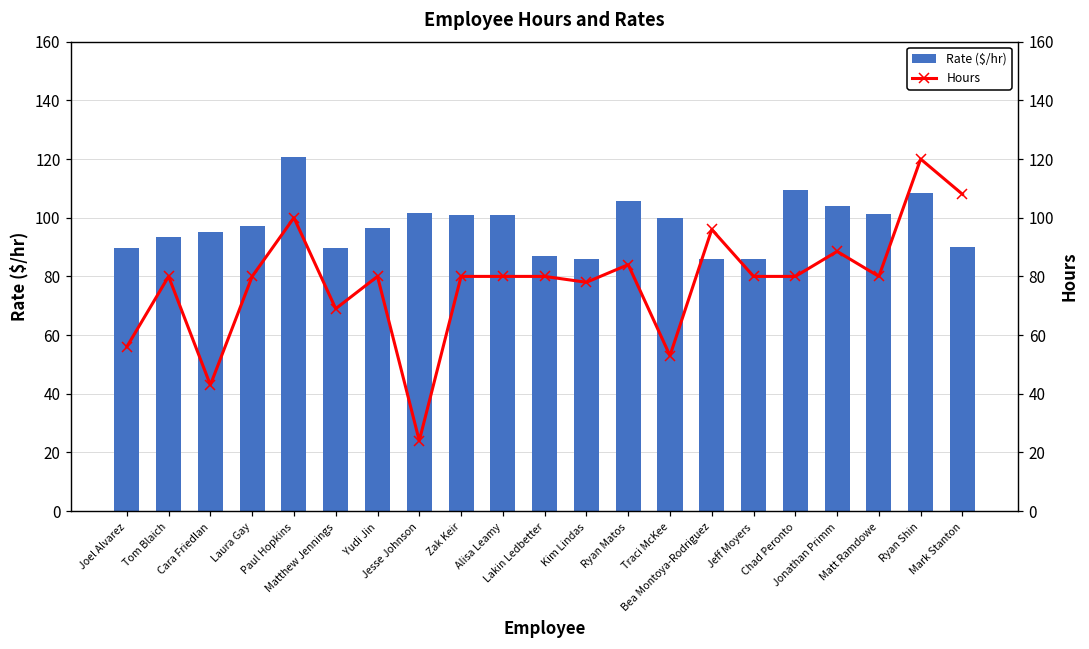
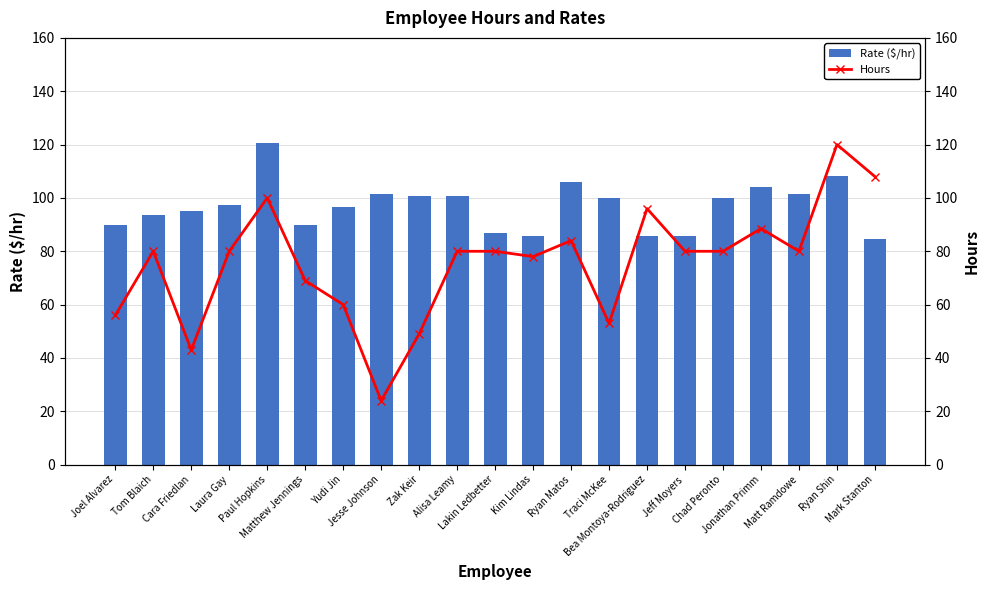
  {
    "Rate ($/hr)": {
      "Joel Alvarez": 90,
      "Tom Blaich": 94,
      "Cara Friedlan": 95,
      "Laura Gay": 97,
      "Paul Hopkins": 121,
      "Matthew Jennings": 90,
      "Yudi Jin": 97,
      "Jesse Johnson": 101,
      "Zak Keir": 101,
      "Alisa Leamy": 101,
      "Lakin Ledbetter": 87,
      "Kim Lindas": 86,
      "Ryan Matos": 106,
      "Traci McKee": 100,
      "Bea Montoya-Rodriguez": 86,
      "Jeff Moyers": 86,
-     "Chad Peronto": 109,
+     "Chad Peronto": 100,
      "Jonathan Primm": 104,
      "Matt Ramdowe": 101,
      "Ryan Shin": 108,
-     "Mark Stanton": 90
+     "Mark Stanton": 85
    },
    "Hours": {
      "Joel Alvarez": 56,
      "Tom Blaich": 80,
      "Cara Friedlan": 43,
      "Laura Gay": 80,
      "Paul Hopkins": 100,
      "Matthew Jennings": 69,
-     "Yudi Jin": 80,
+     "Yudi Jin": 60,
      "Jesse Johnson": 24,
-     "Zak Keir": 80,
+     "Zak Keir": 49,
      "Alisa Leamy": 80,
      "Lakin Ledbetter": 80,
      "Kim Lindas": 78,
      "Ryan Matos": 84,
      "Traci McKee": 53,
      "Bea Montoya-Rodriguez": 96,
      "Jeff Moyers": 80,
      "Chad Peronto": 80,
      "Jonathan Primm": 89,
      "Matt Ramdowe": 80,
      "Ryan Shin": 120,
      "Mark Stanton": 108
    }
  }
